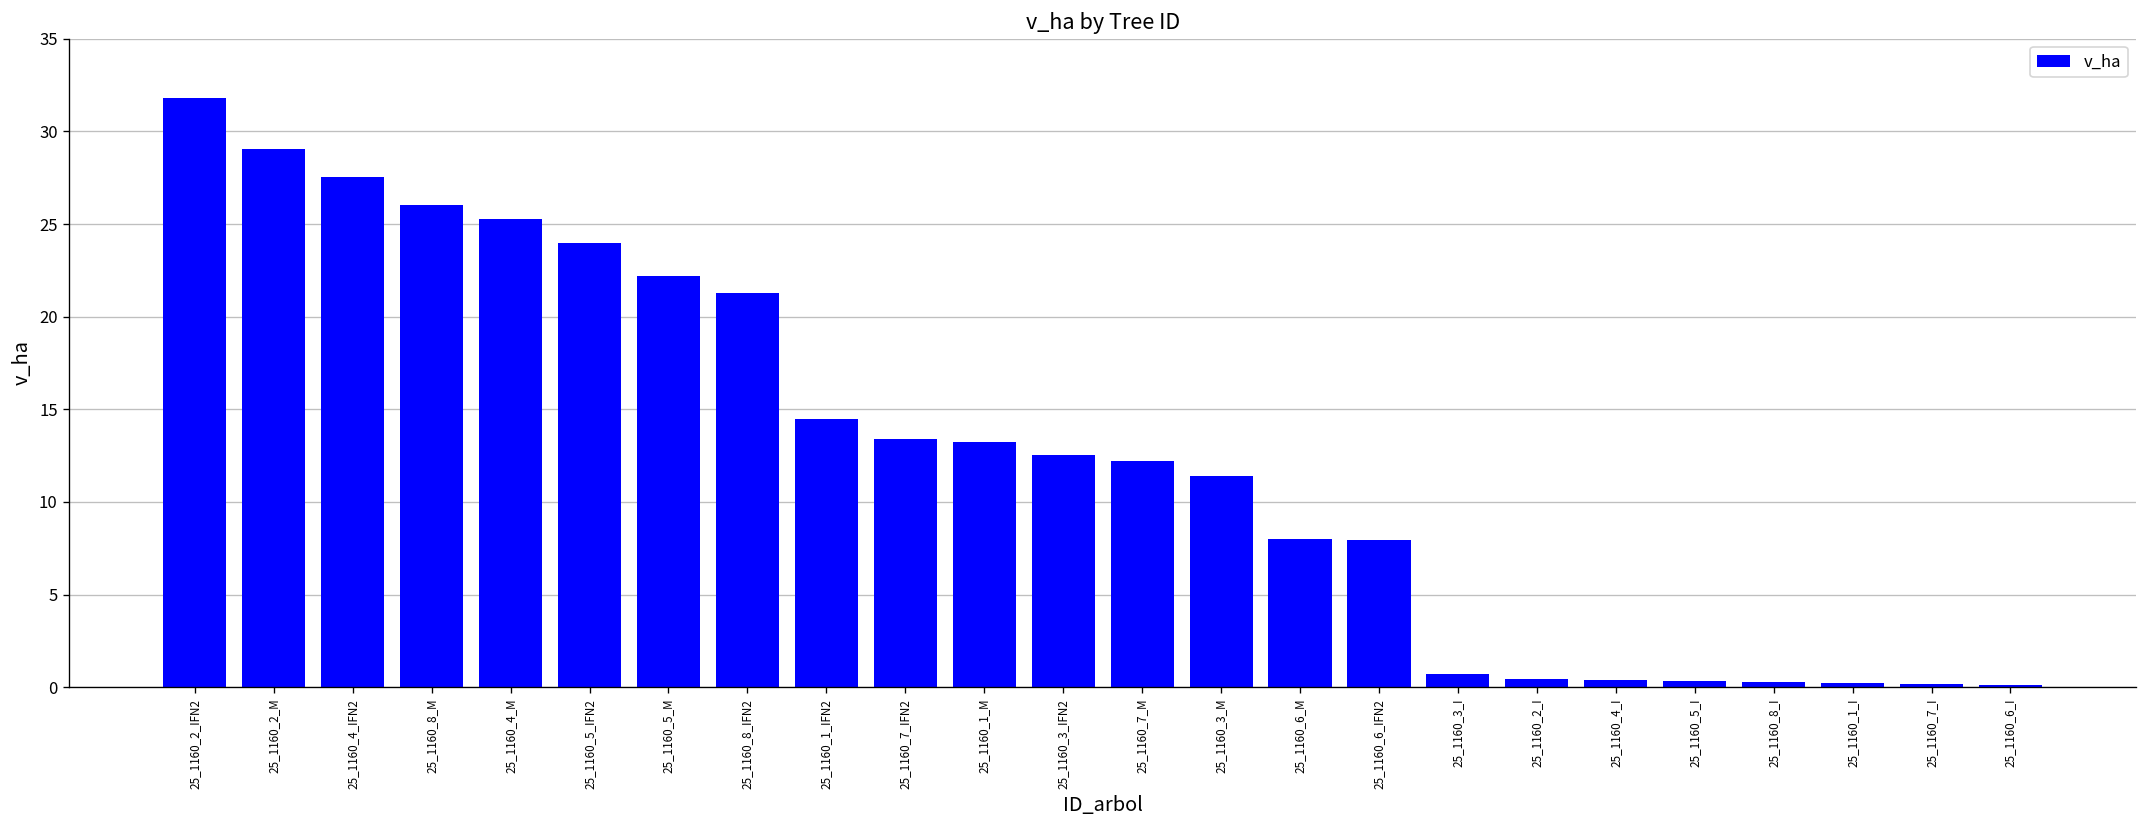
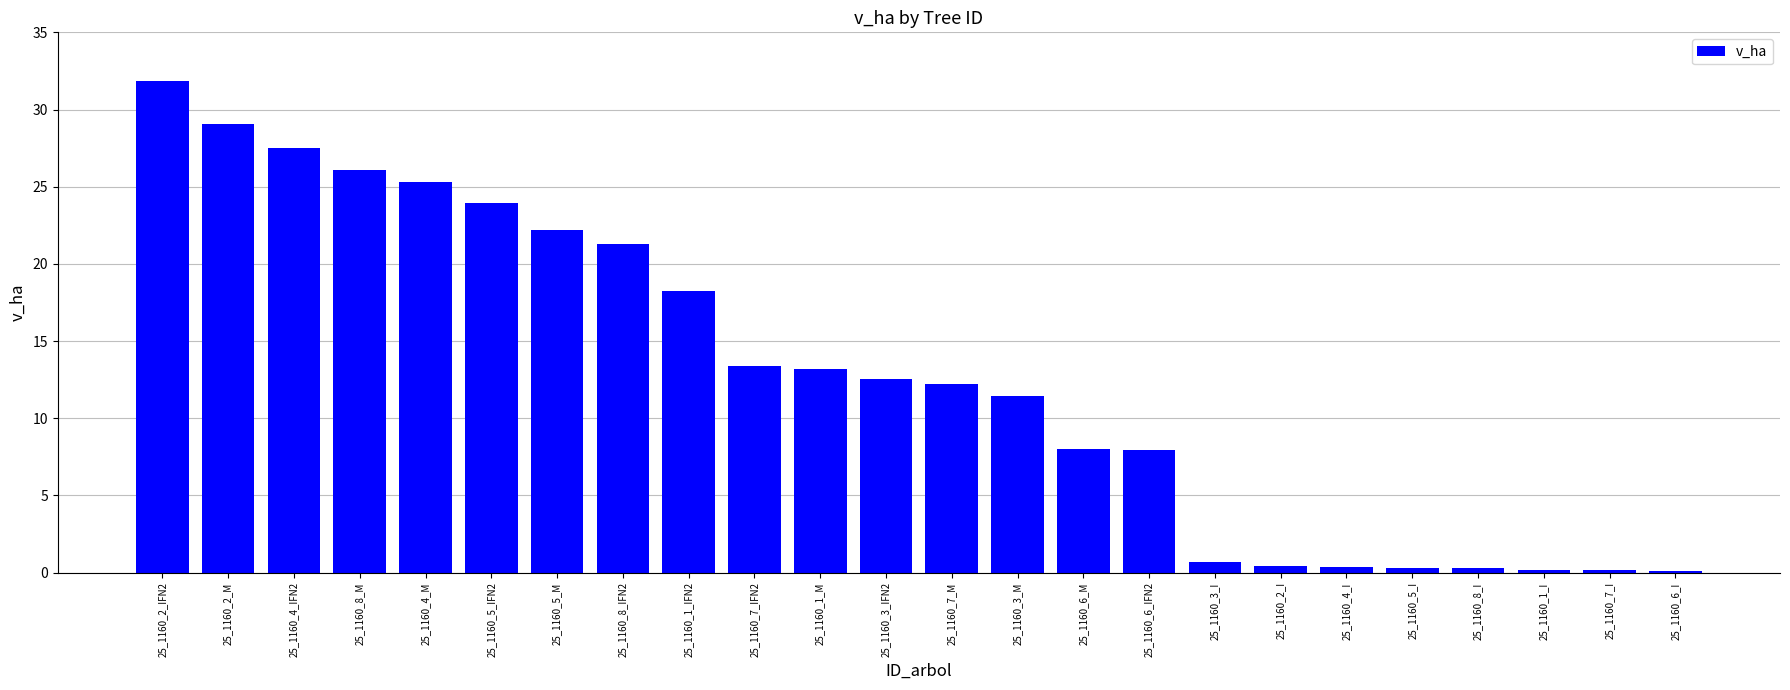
  {
    "25_1160_2_IFN2": 31.8,
    "25_1160_2_M": 29.1,
    "25_1160_4_IFN2": 27.5,
    "25_1160_8_M": 26.1,
    "25_1160_4_M": 25.3,
    "25_1160_5_IFN2": 24.0,
    "25_1160_5_M": 22.2,
    "25_1160_8_IFN2": 21.3,
-   "25_1160_1_IFN2": 14.5,
+   "25_1160_1_IFN2": 18.3,
    "25_1160_7_IFN2": 13.4,
    "25_1160_1_M": 13.2,
    "25_1160_3_IFN2": 12.5,
    "25_1160_7_M": 12.2,
    "25_1160_3_M": 11.4,
    "25_1160_6_M": 8.0,
    "25_1160_6_IFN2": 7.9,
    "25_1160_3_I": 0.7,
    "25_1160_2_I": 0.4,
    "25_1160_4_I": 0.4,
    "25_1160_5_I": 0.3,
    "25_1160_8_I": 0.3,
    "25_1160_1_I": 0.2,
    "25_1160_7_I": 0.2
  }
